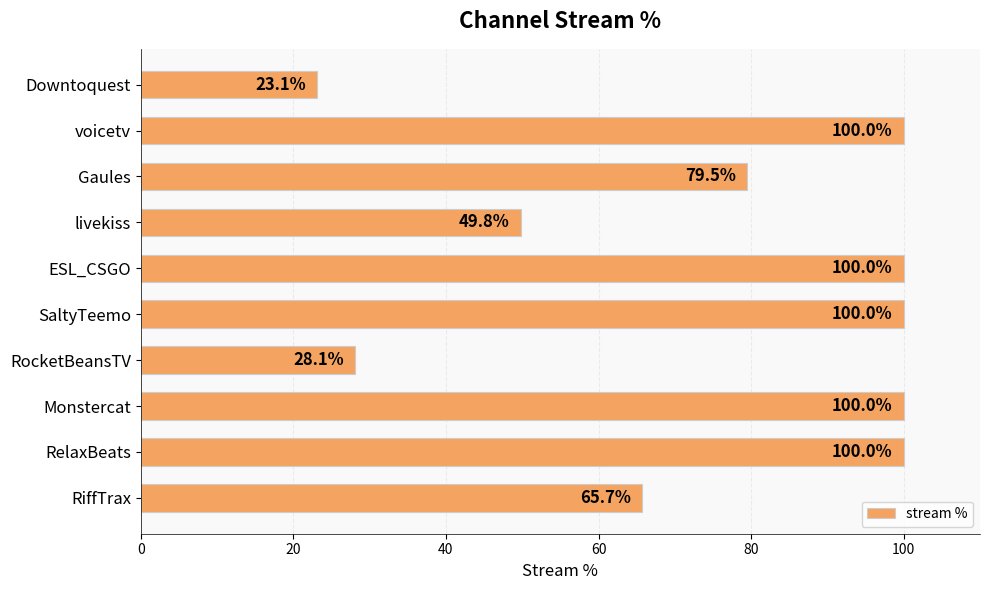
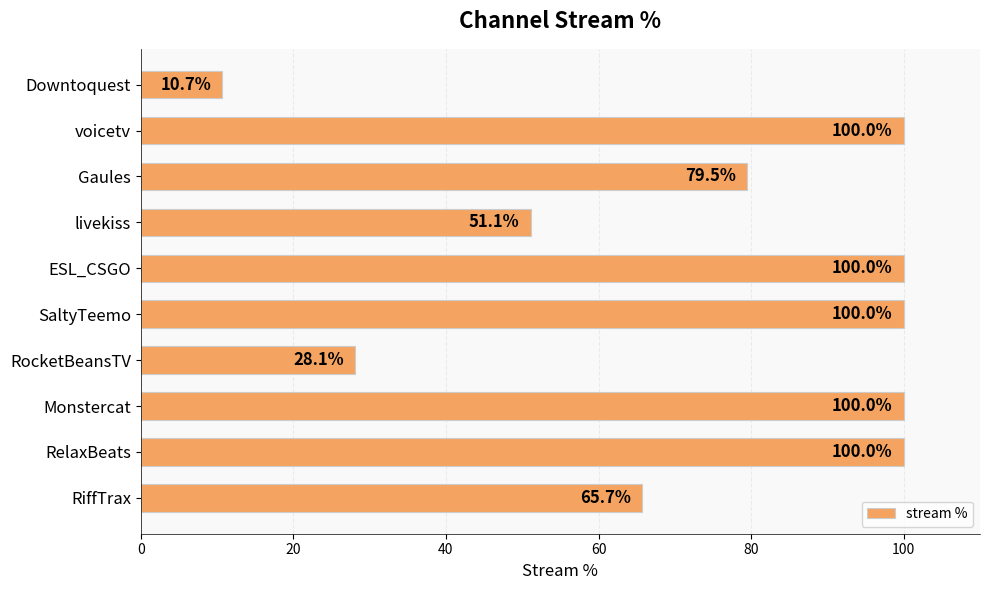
  {
-   "Downtoquest": "23.1%",
+   "Downtoquest": "10.7%",
    "voicetv": "100.0%",
    "Gaules": "79.5%",
-   "livekiss": "49.8%",
+   "livekiss": "51.1%",
    "ESL_CSGO": "100.0%",
    "SaltyTeemo": "100.0%",
    "RocketBeansTV": "28.1%",
    "Monstercat": "100.0%",
    "RelaxBeats": "100.0%",
    "RiffTrax": "65.7%"
  }
